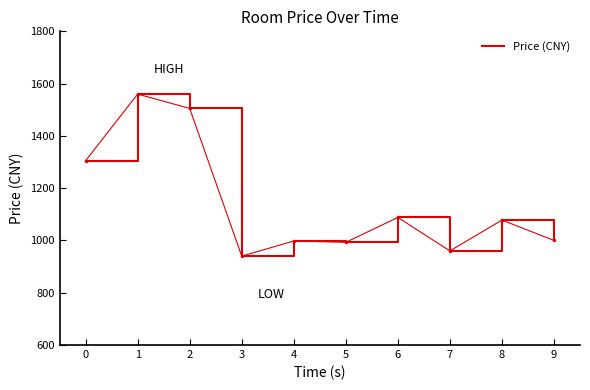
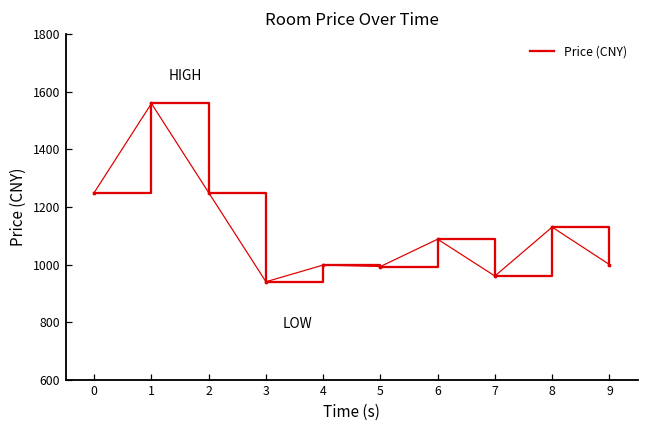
  {
-   "0": 1310,
+   "0": 1250,
    "1": 1560,
-   "2": 1510,
+   "2": 1250,
    "3": 940,
    "4": 1000,
    "5": 990,
    "6": 1090,
    "7": 960,
-   "8": 1080,
+   "8": 1130,
    "9": 1000
  }
